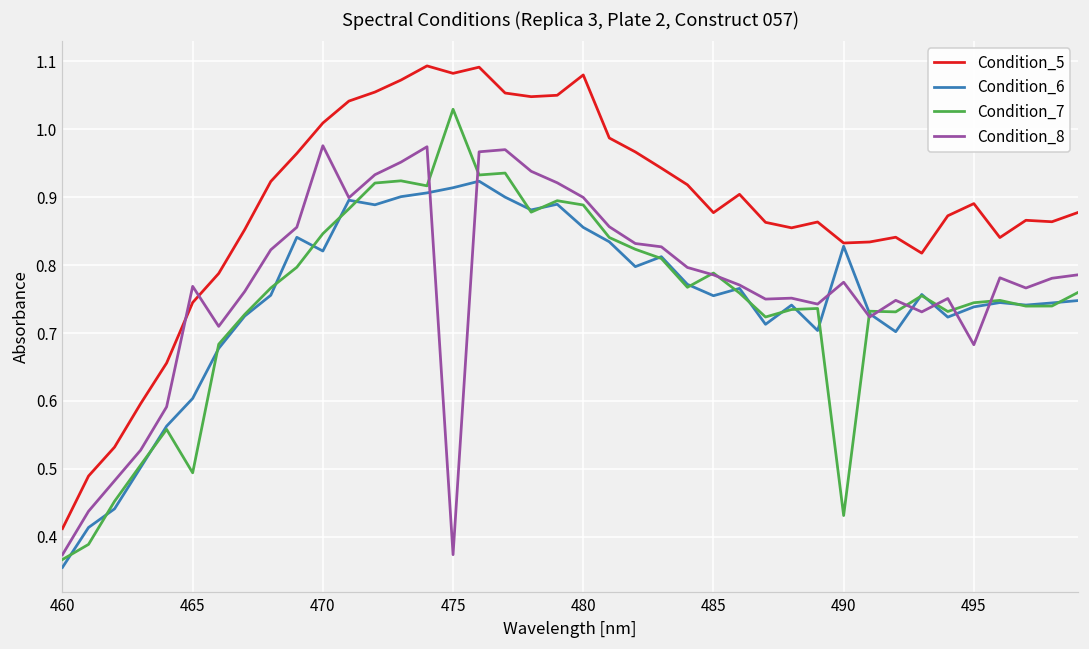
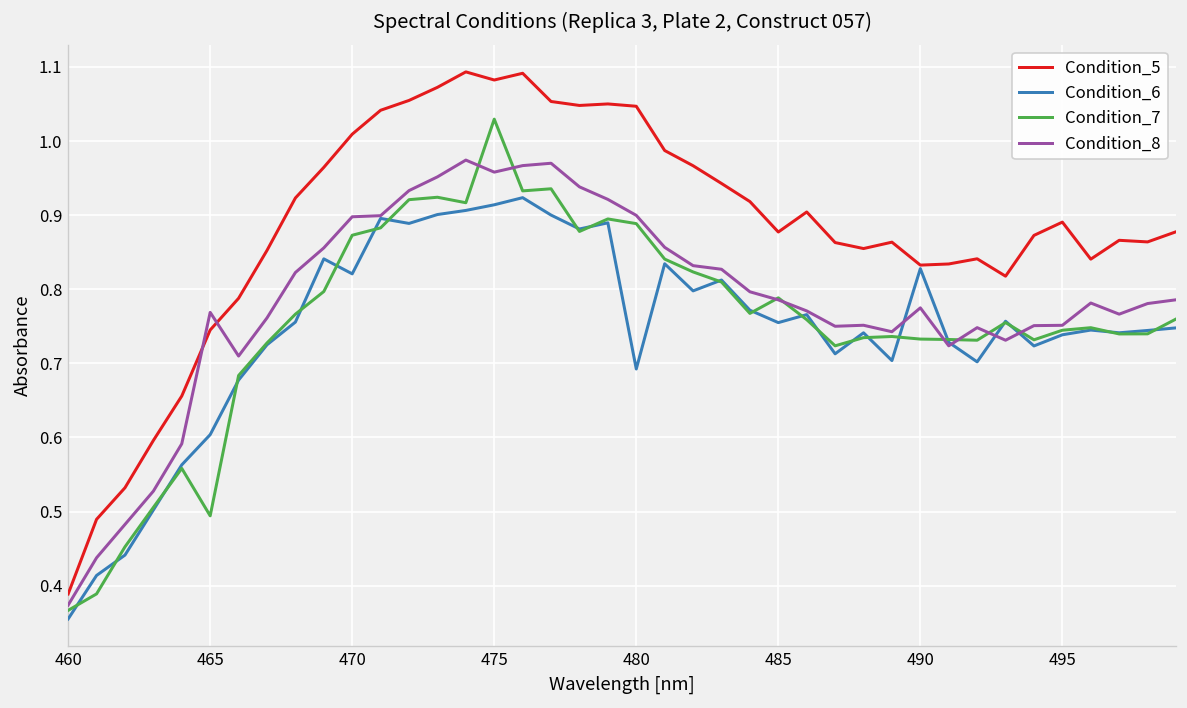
  {
    "Condition_5": {
-     "460": 0.41,
+     "460": 0.39,
      "465": 0.74,
      "470": 1.01,
      "475": 1.08,
-     "480": 1.08,
+     "480": 1.05,
      "485": 0.88,
      "490": 0.83,
      "495": 0.89
    },
    "Condition_6": {
      "460": 0.36,
      "465": 0.60,
      "470": 0.82,
      "475": 0.91,
-     "480": 0.86,
+     "480": 0.69,
      "485": 0.75,
      "490": 0.83,
      "495": 0.74
    },
    "Condition_7": {
      "460": 0.37,
      "465": 0.49,
-     "470": 0.85,
+     "470": 0.87,
      "475": 1.03,
      "480": 0.89,
-     "490": 0.43,
+     "490": 0.73,
      "495": 0.74
    },
    "Condition_8": {
      "460": 0.37,
      "465": 0.77,
-     "470": 0.98,
-     "475": 0.37,
+     "470": 0.90,
+     "475": 0.96,
      "480": 0.90,
      "490": 0.77,
-     "495": 0.68
+     "495": 0.75
    }
  }
